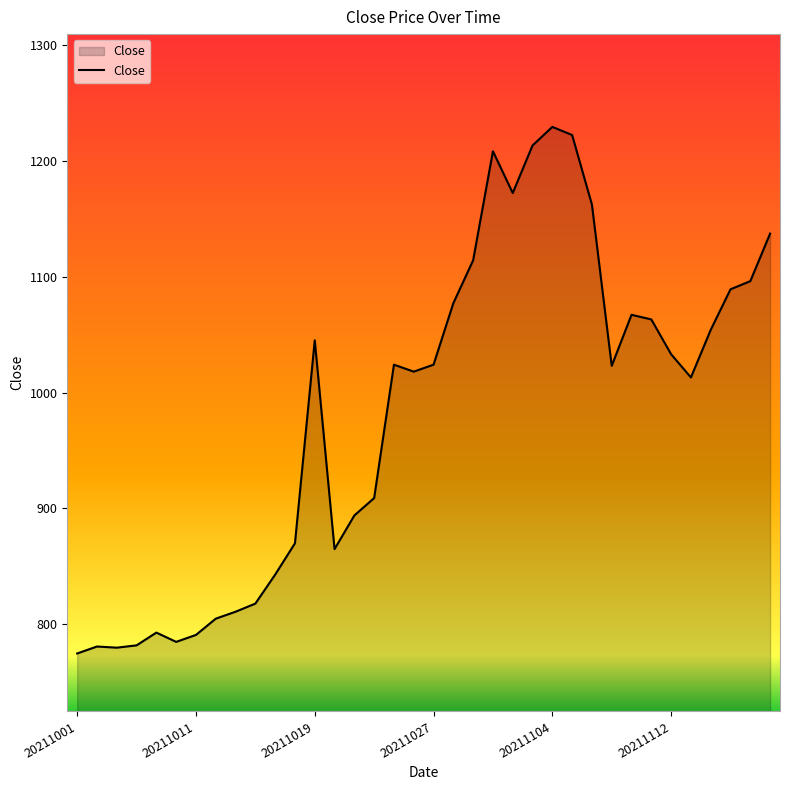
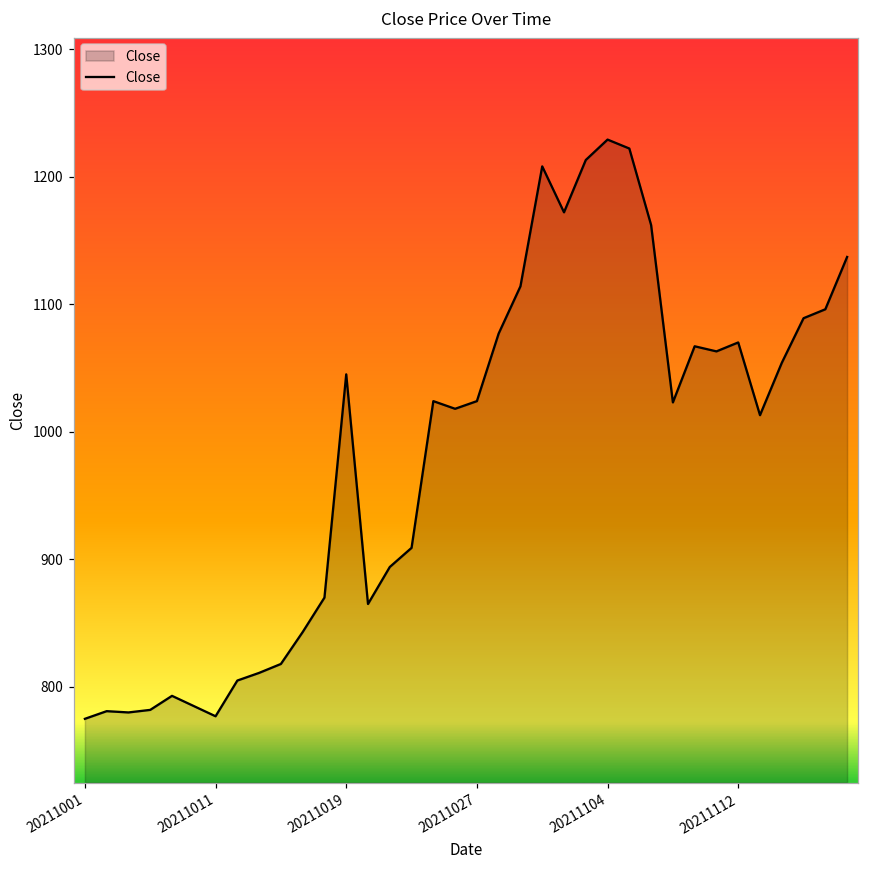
  {
    "20211001": 775,
-   "20211011": 791,
+   "20211011": 777,
    "20211019": 1045,
    "20211027": 1024,
    "20211104": 1229,
-   "20211112": 1033
+   "20211112": 1070
  }
